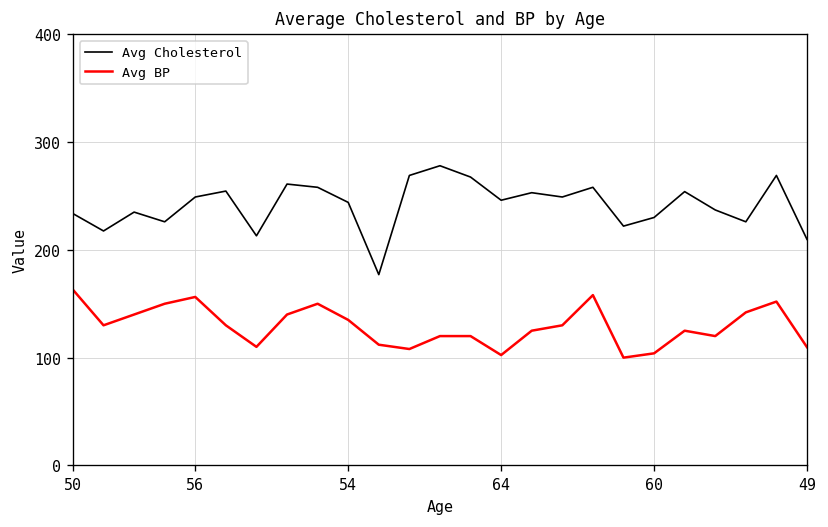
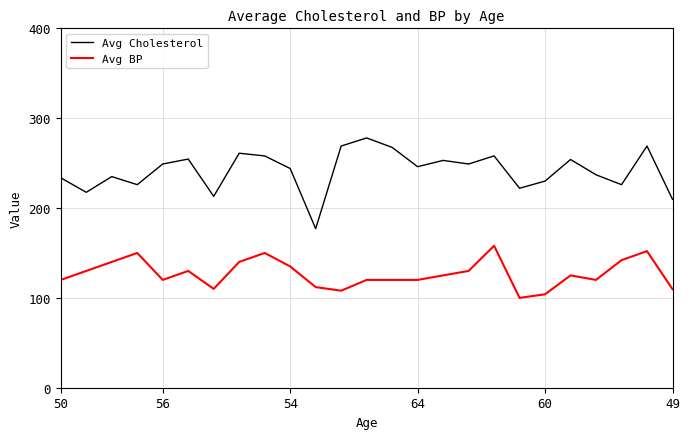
  {
    "Avg Cholesterol": {
      "50": 230,
      "56": 250,
      "54": 240,
      "64": 250,
      "60": 230,
      "49": 210
    },
    "Avg BP": {
-     "50": 160,
-     "56": 160,
+     "50": 120,
+     "56": 120,
      "54": 140,
-     "64": 100,
+     "64": 120,
      "60": 100,
      "49": 110
    }
  }
